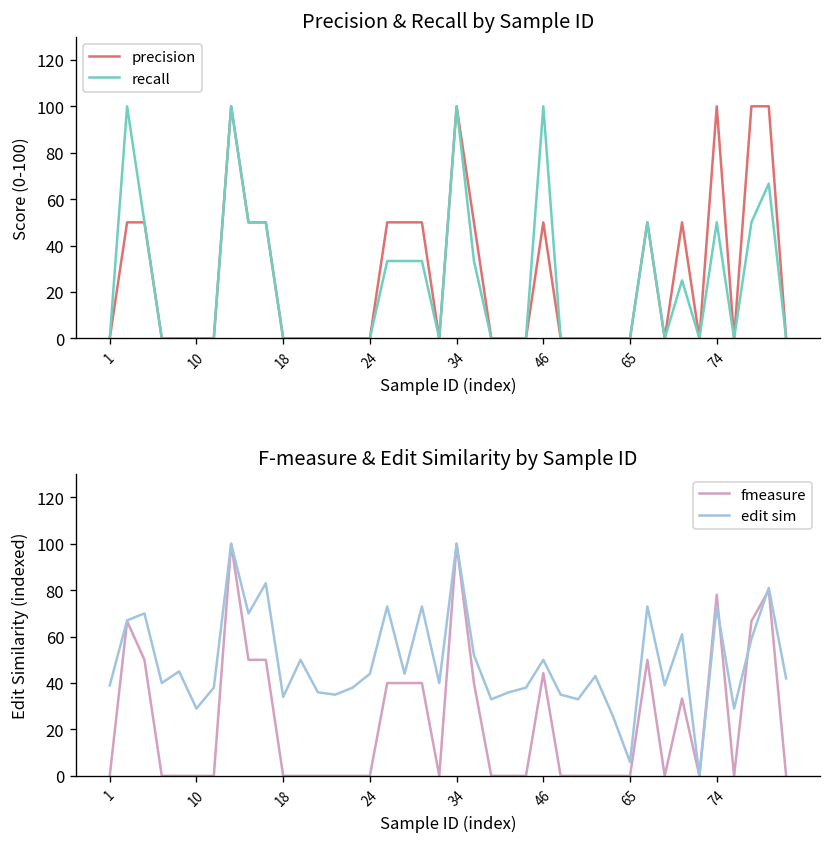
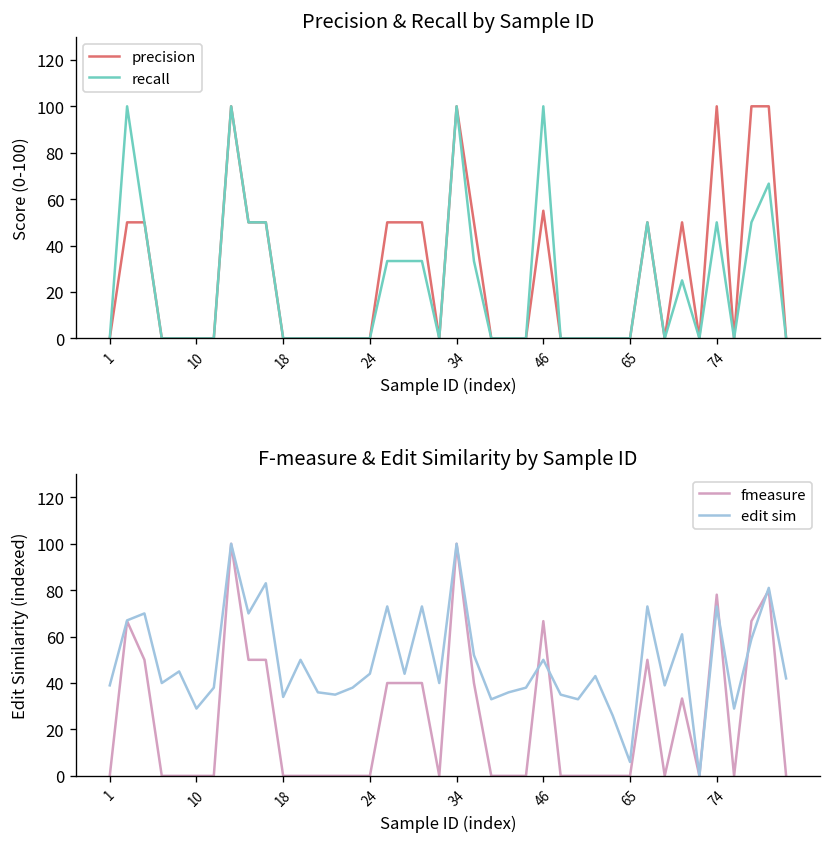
  {
    "Precision & Recall by Sample ID": {
      "precision": {
-       "46": 50,
+       "46": 55,
        "74": 100
      },
      "recall": {
        "46": 100,
        "74": 50
      }
    },
    "F-measure & Edit Similarity by Sample ID": {
      "fmeasure": {
        "10": 0,
-       "46": 44,
+       "46": 67,
        "65": 0,
        "74": 78
      },
      "edit sim": {
        "10": 29,
        "46": 50,
        "65": 6,
        "74": 73
      }
    }
  }
